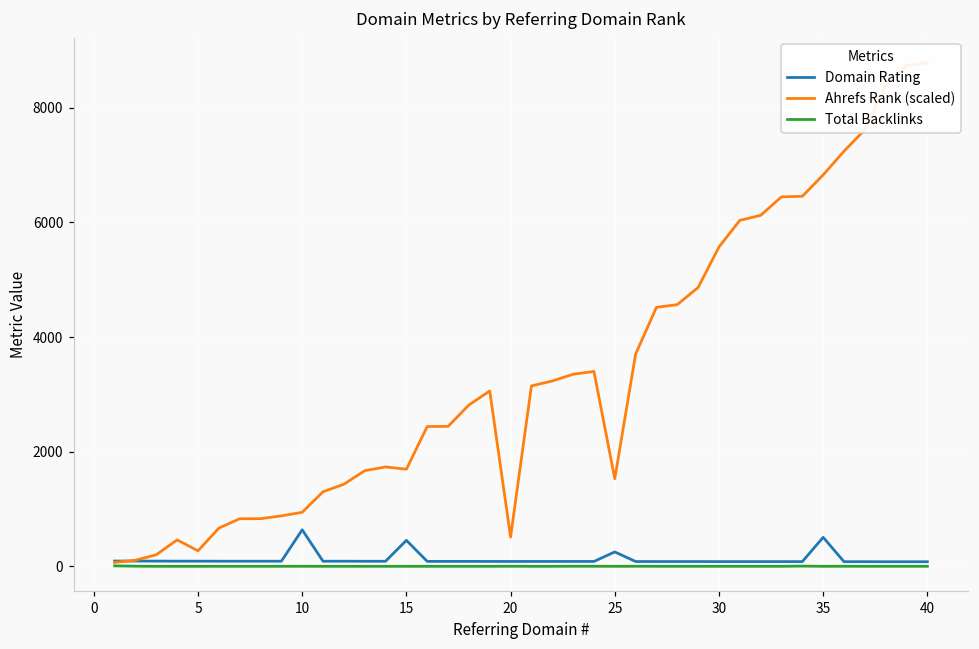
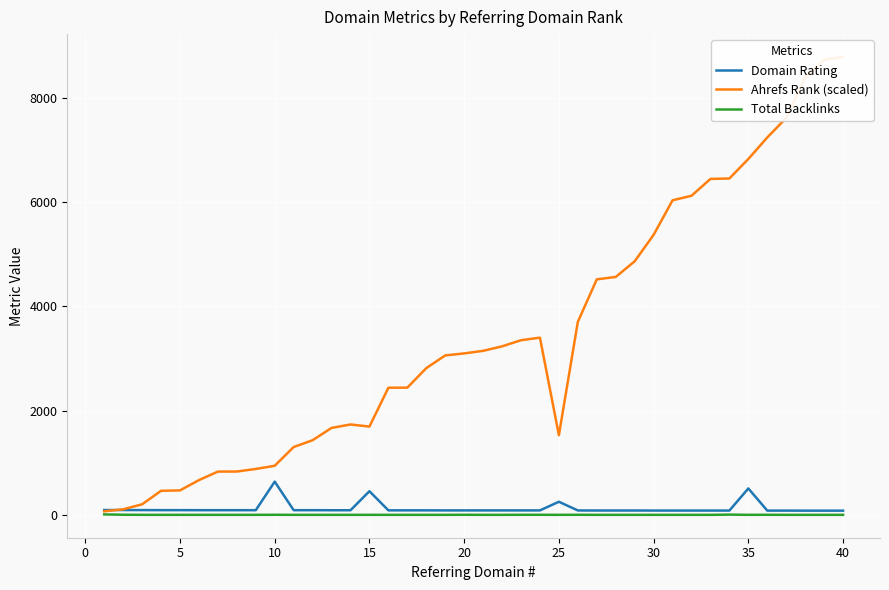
  {
    "Domain Rating": {
      "5": 100,
      "10": 600,
      "15": 500,
      "20": 100,
      "25": 300,
      "30": 100,
      "35": 500,
      "40": 100
    },
    "Ahrefs Rank (scaled)": {
-     "5": 300,
+     "5": 500,
      "10": 900,
      "15": 1700,
-     "20": 500,
+     "20": 3100,
      "25": 1500,
-     "30": 5600,
+     "30": 5400,
      "35": 6800
    },
    "Total Backlinks": {
      "5": 0,
      "10": 0,
      "15": 0,
      "20": 0,
      "25": 0,
      "30": 0,
      "35": 0,
      "40": 0
    }
  }
